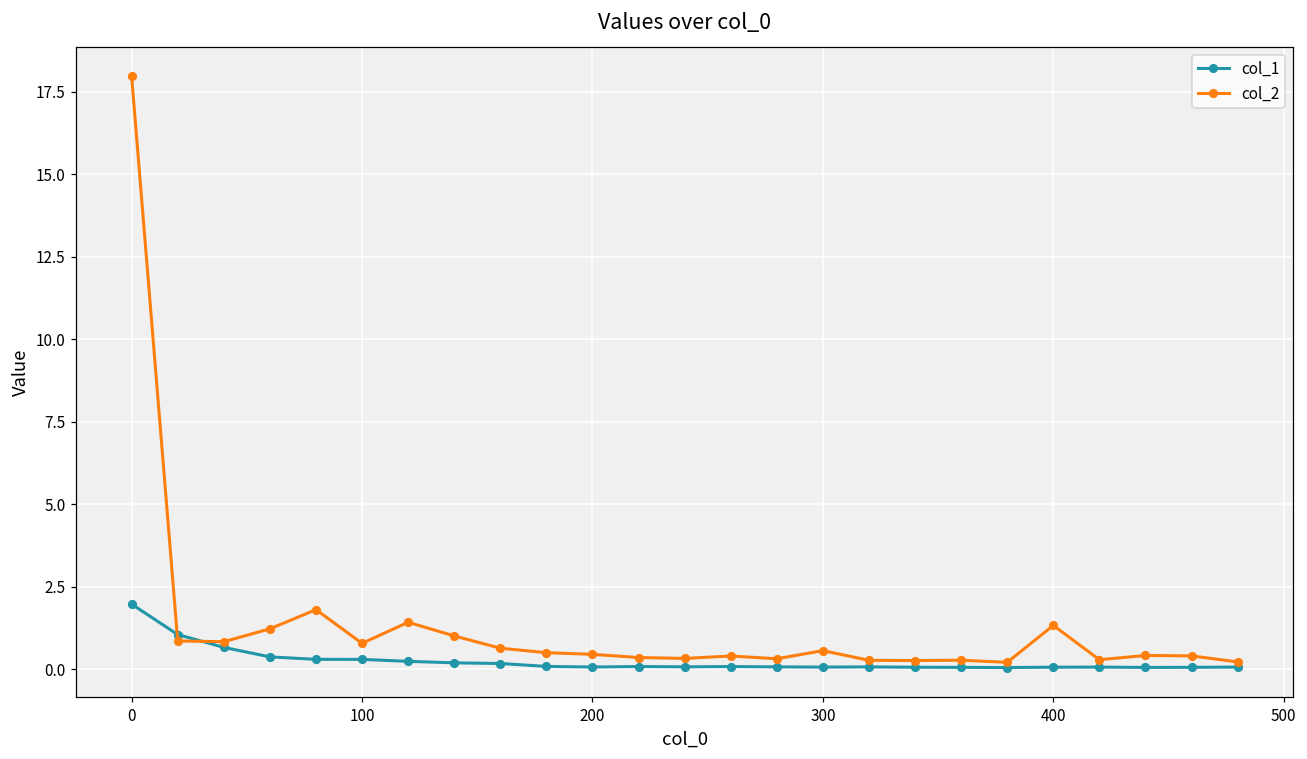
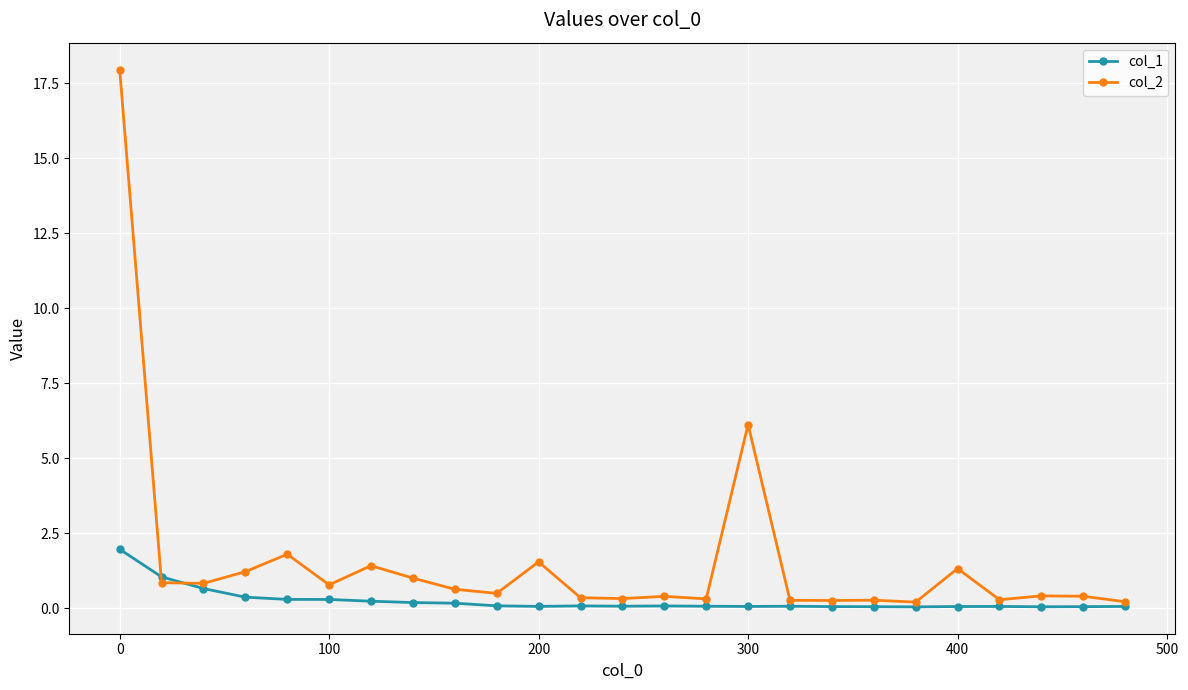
  {
    "col_1": {
      "0": 2.0,
      "100": 0.3,
      "200": 0.1,
      "300": 0.1,
      "400": 0.1
    },
    "col_2": {
      "0": 18.0,
      "100": 0.8,
-     "200": 0.4,
-     "300": 0.6,
+     "200": 1.5,
+     "300": 6.1,
      "400": 1.3
    }
  }
